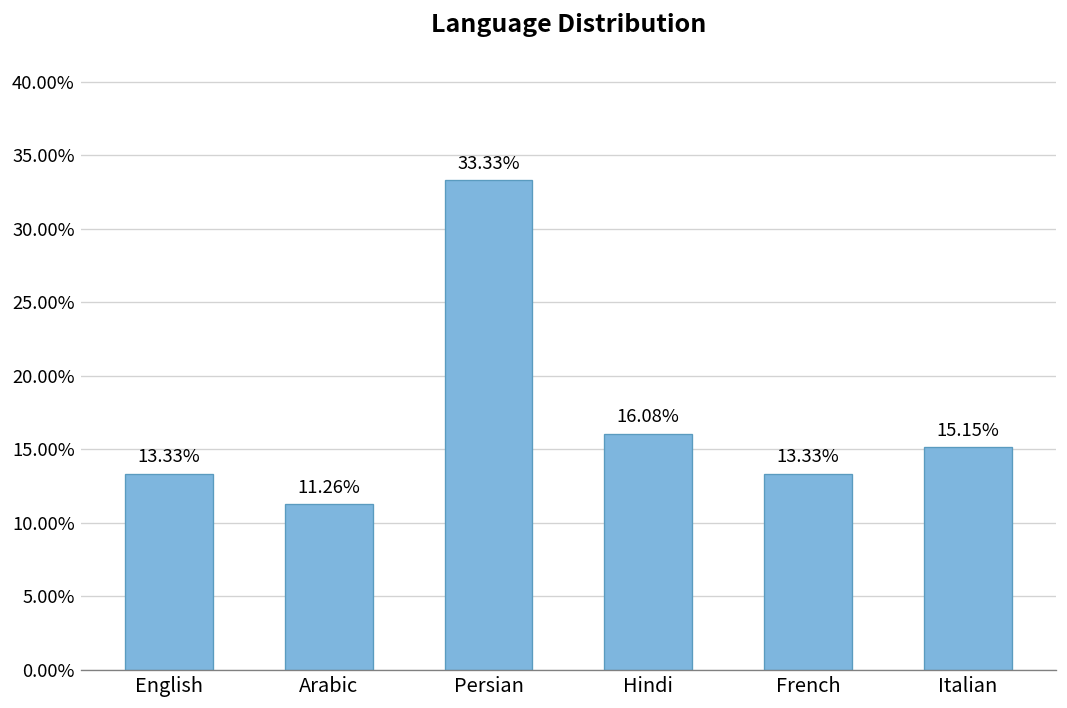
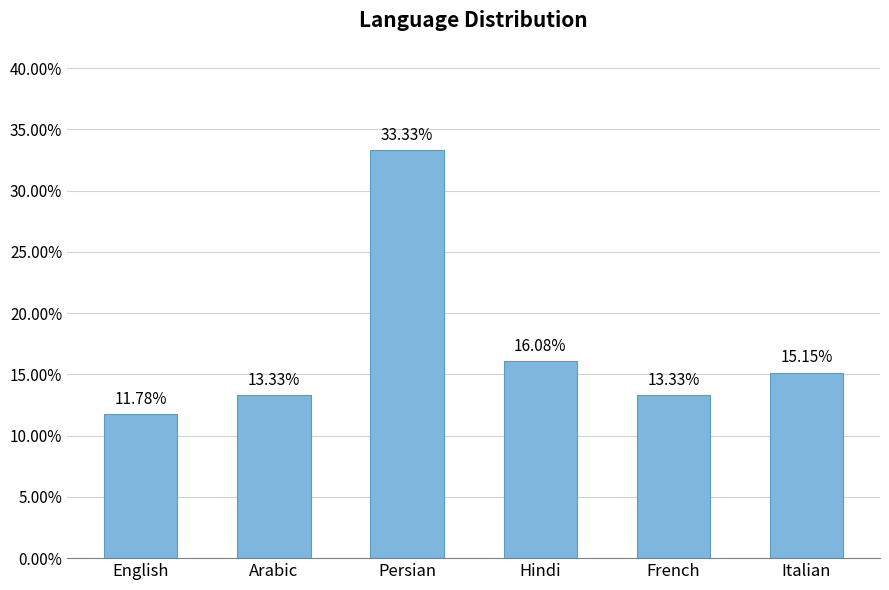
  {
-   "English": "13.33%",
-   "Arabic": "11.26%",
+   "English": "11.78%",
+   "Arabic": "13.33%",
    "Persian": "33.33%",
    "Hindi": "16.08%",
    "French": "13.33%",
    "Italian": "15.15%"
  }
